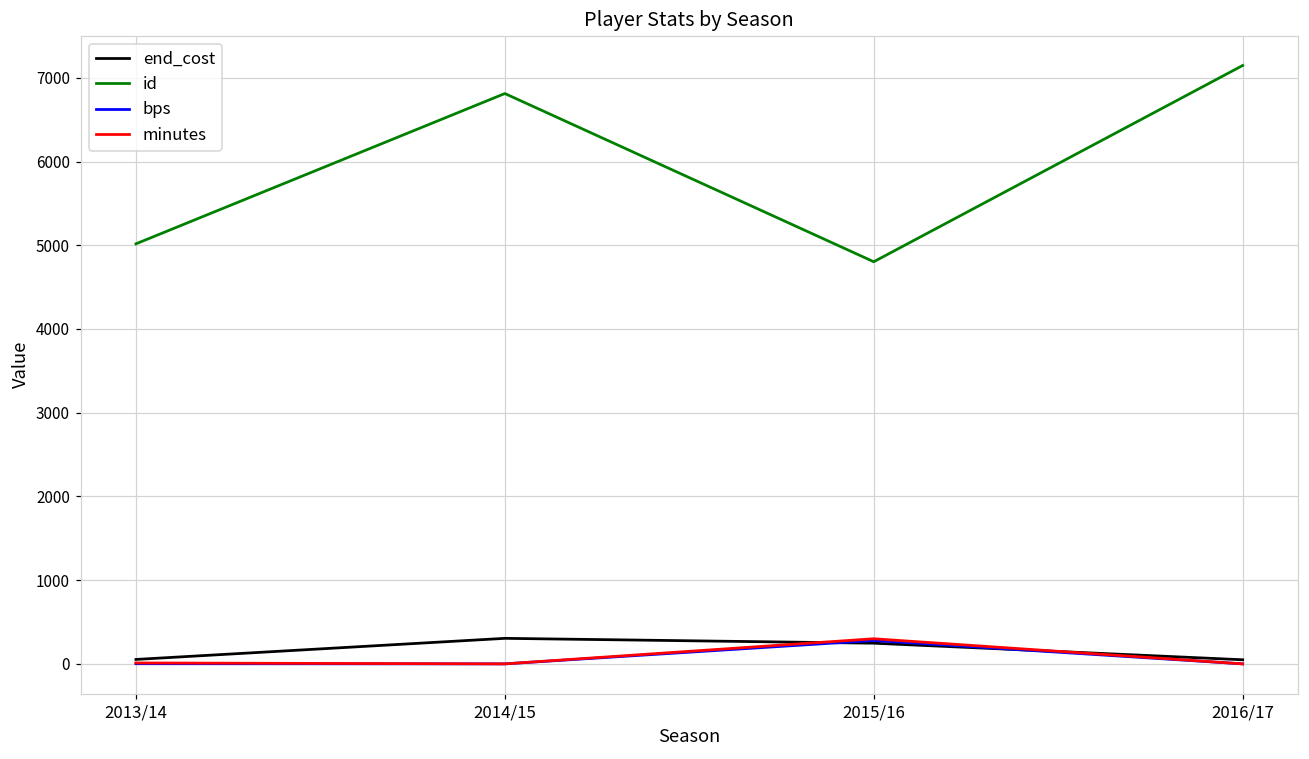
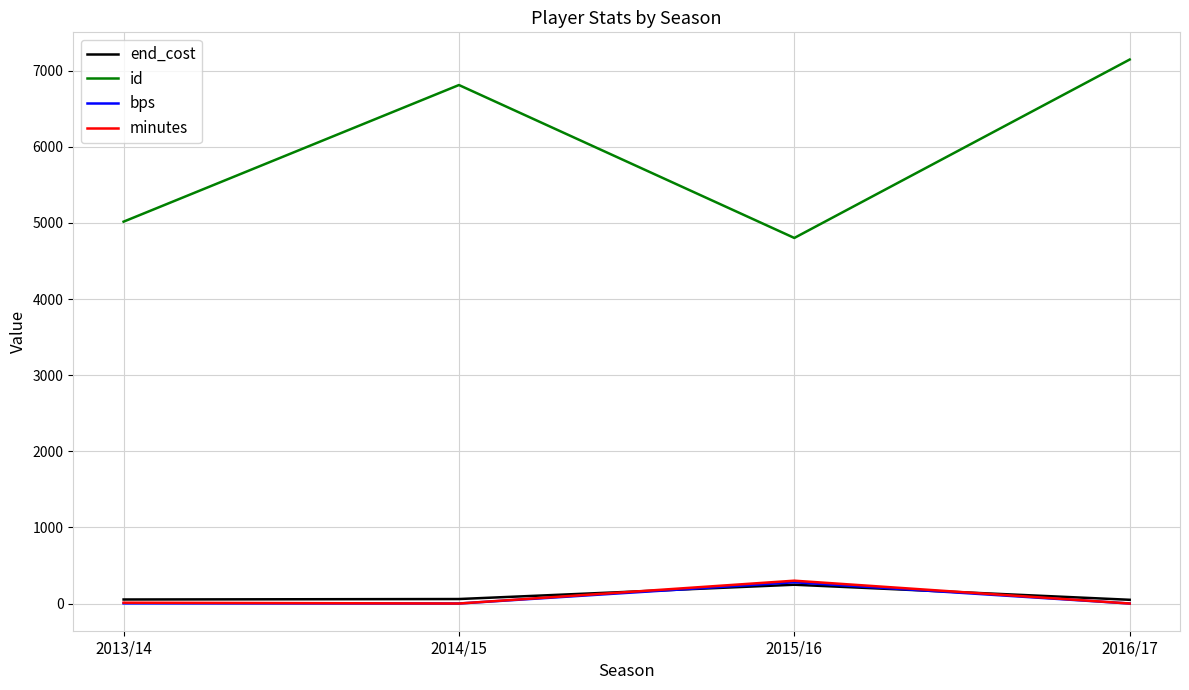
  {
    "end_cost": {
      "2013/14": 100,
-     "2014/15": 300,
+     "2014/15": 100,
      "2016/17": 0
    },
    "id": {
      "2013/14": 5000,
      "2014/15": 6800,
      "2015/16": 4800,
      "2016/17": 7100
    }
  }
